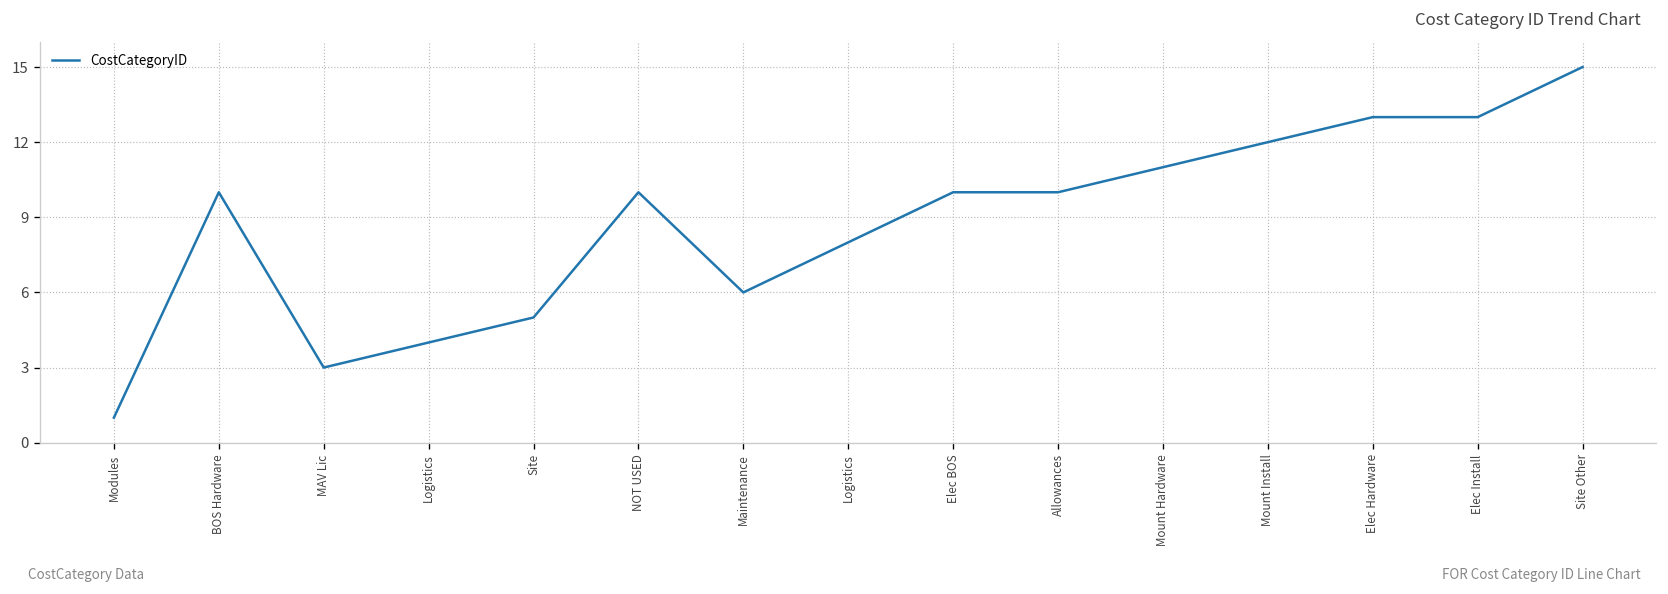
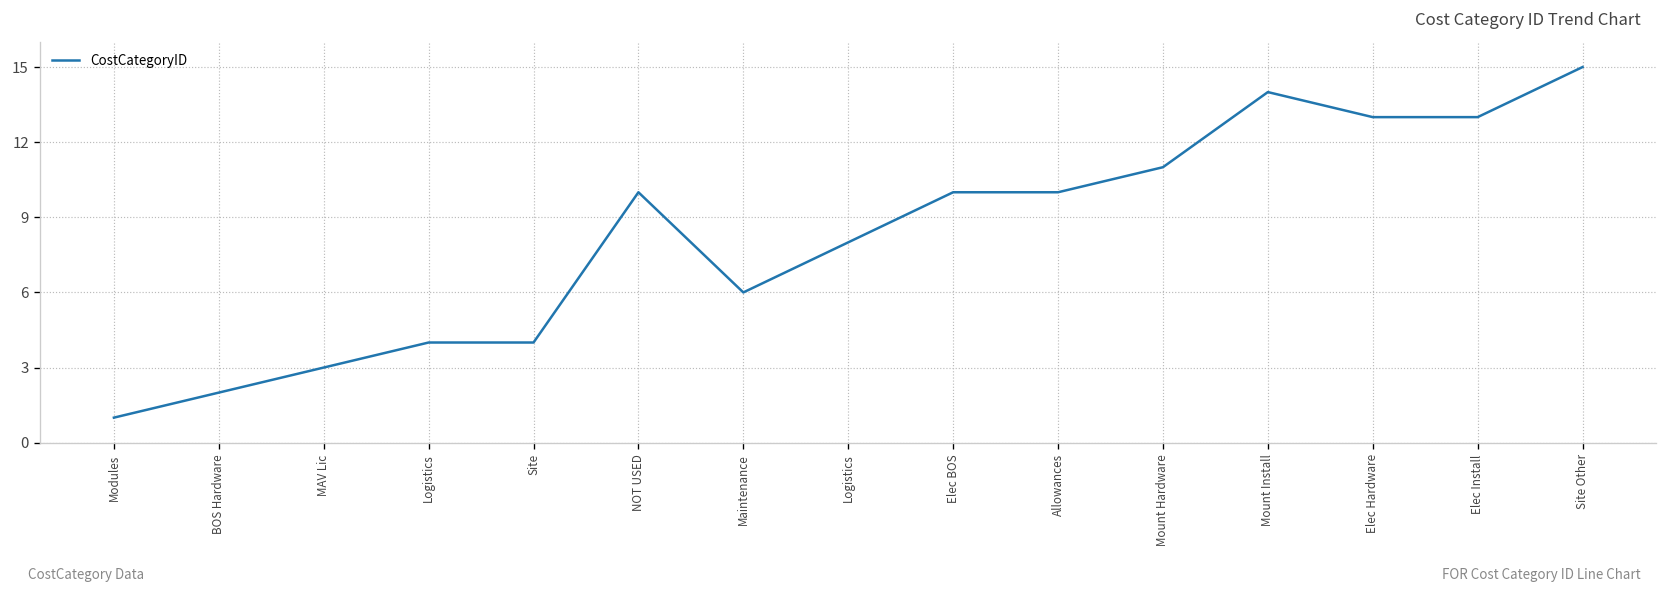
  {
    "Modules": 1,
-   "BOS Hardware": 10,
+   "BOS Hardware": 2,
    "MAV Lic": 3,
-   "Site": 5,
+   "Site": 4,
    "NOT USED": 10,
    "Maintenance": 6,
    "Elec BOS": 10,
    "Allowances": 10,
    "Mount Hardware": 11,
-   "Mount Install": 12,
+   "Mount Install": 14,
    "Elec Hardware": 13,
    "Elec Install": 13,
    "Site Other": 15
  }
